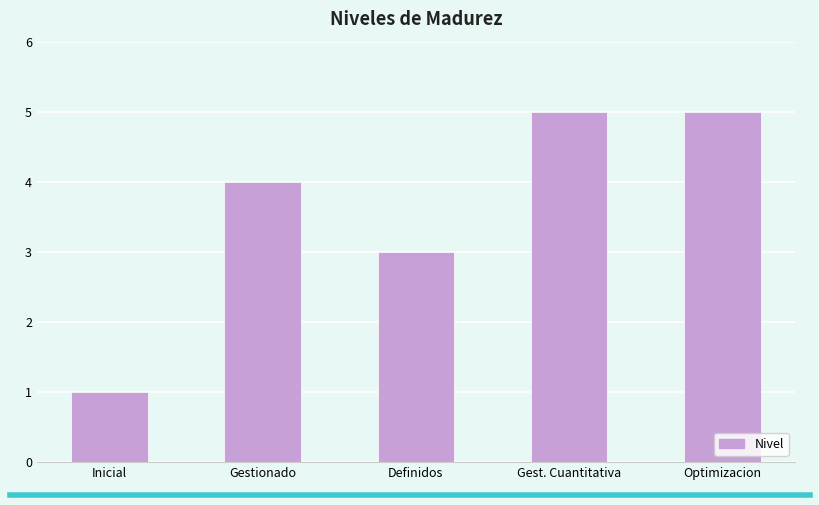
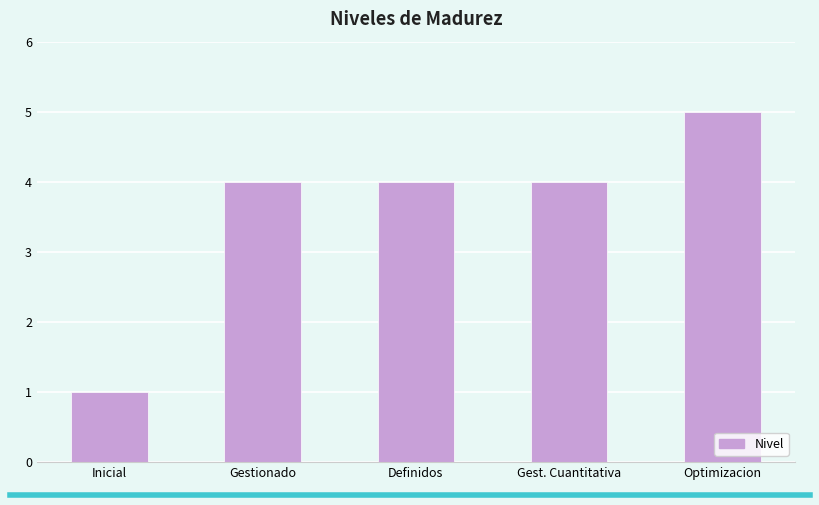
  {
    "Inicial": 1,
    "Gestionado": 4,
-   "Definidos": 3,
-   "Gest. Cuantitativa": 5,
+   "Definidos": 4,
+   "Gest. Cuantitativa": 4,
    "Optimizacion": 5
  }
